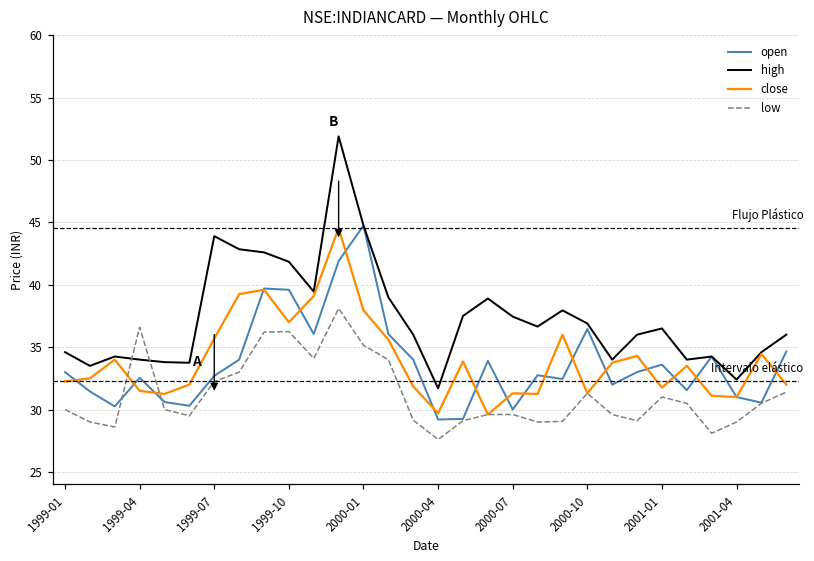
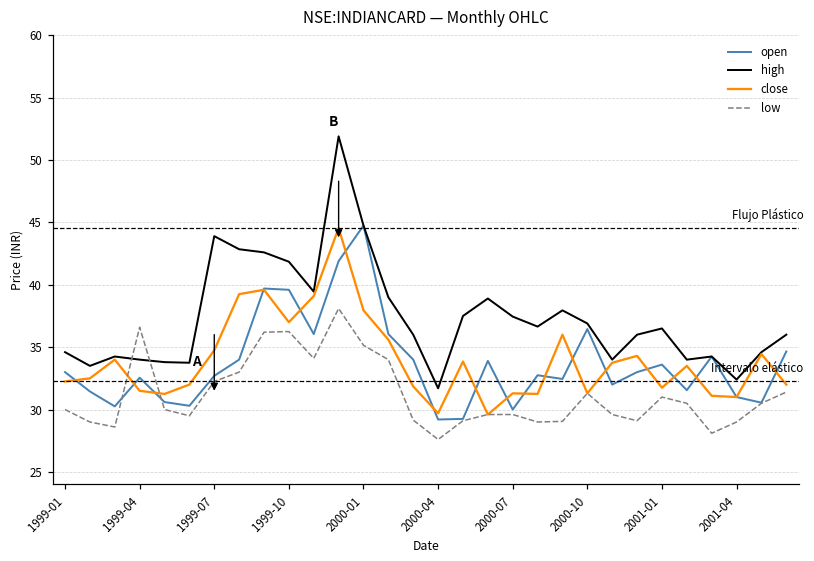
  {
    "open": {
      "1999-01": 33.0,
      "1999-04": 32.6,
      "1999-07": 32.7,
      "1999-10": 39.6,
      "2000-04": 29.2,
      "2000-07": 30.0,
      "2000-10": 36.5,
      "2001-01": 33.6
    },
    "high": {
      "1999-01": 34.6,
      "1999-04": 34.0,
      "1999-07": 43.9,
      "1999-10": 41.9,
      "2000-04": 31.7,
      "2000-07": 37.5,
      "2000-10": 36.9,
      "2001-01": 36.5,
      "2001-04": 32.4
    },
    "close": {
      "1999-01": 32.3,
      "1999-04": 31.5,
-     "1999-07": 35.7,
+     "1999-07": 34.8,
      "1999-10": 37.0,
      "2000-01": 38.0,
      "2000-04": 29.7,
      "2000-07": 31.3,
      "2001-01": 31.8
    },
    "low": {
      "1999-01": 30.0,
      "1999-04": 36.6,
      "1999-07": 32.3,
      "1999-10": 36.3,
      "2000-01": 35.2,
      "2000-04": 27.6,
      "2000-07": 29.6,
      "2001-01": 31.0,
      "2001-04": 29.0
    }
  }
